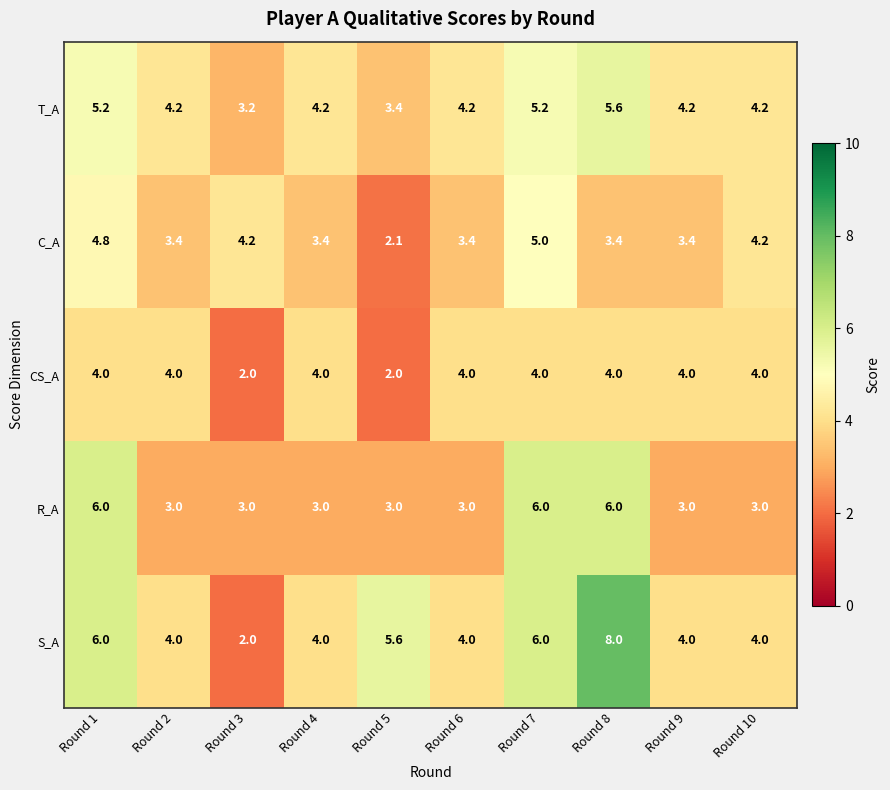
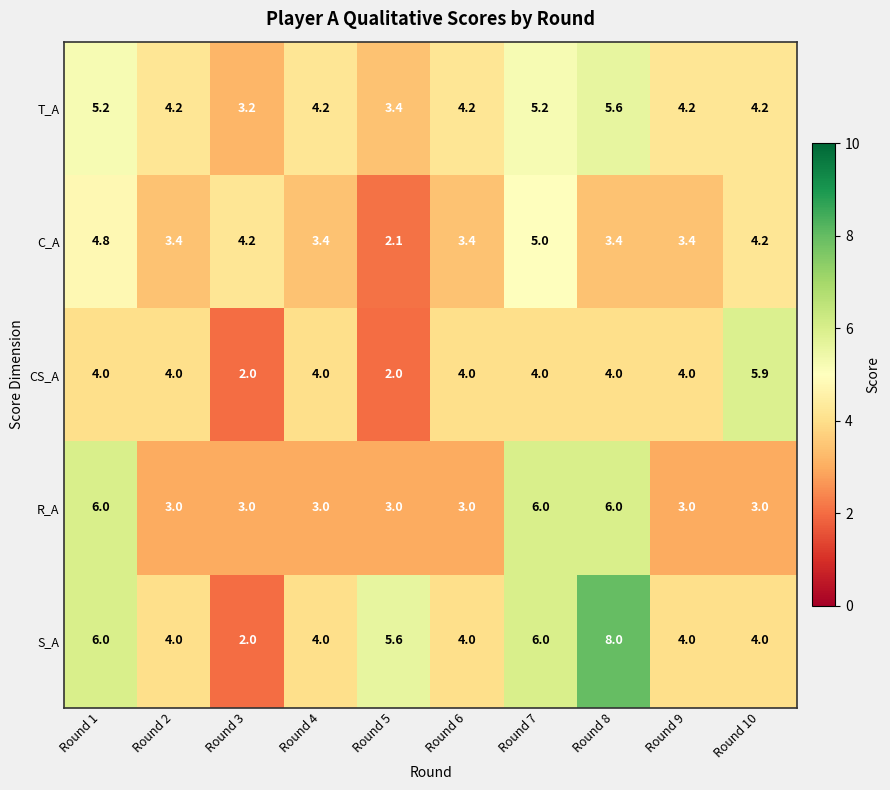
  {
    "T_A": {
      "Round 1": 5.2,
      "Round 2": 4.2,
      "Round 3": 3.2,
      "Round 4": 4.2,
      "Round 5": 3.4,
      "Round 6": 4.2,
      "Round 7": 5.2,
      "Round 8": 5.6,
      "Round 9": 4.2,
      "Round 10": 4.2
    },
    "C_A": {
      "Round 1": 4.8,
      "Round 2": 3.4,
      "Round 3": 4.2,
      "Round 4": 3.4,
      "Round 5": 2.1,
      "Round 6": 3.4,
      "Round 7": 5.0,
      "Round 8": 3.4,
      "Round 9": 3.4,
      "Round 10": 4.2
    },
    "CS_A": {
      "Round 1": 4.0,
      "Round 2": 4.0,
      "Round 3": 2.0,
      "Round 4": 4.0,
      "Round 5": 2.0,
      "Round 6": 4.0,
      "Round 7": 4.0,
      "Round 8": 4.0,
      "Round 9": 4.0,
-     "Round 10": 4.0
+     "Round 10": 5.9
    },
    "R_A": {
      "Round 1": 6.0,
      "Round 2": 3.0,
      "Round 3": 3.0,
      "Round 4": 3.0,
      "Round 5": 3.0,
      "Round 6": 3.0,
      "Round 7": 6.0,
      "Round 8": 6.0,
      "Round 9": 3.0,
      "Round 10": 3.0
    },
    "S_A": {
      "Round 1": 6.0,
      "Round 2": 4.0,
      "Round 3": 2.0,
      "Round 4": 4.0,
      "Round 5": 5.6,
      "Round 6": 4.0,
      "Round 7": 6.0,
      "Round 8": 8.0,
      "Round 9": 4.0,
      "Round 10": 4.0
    }
  }
